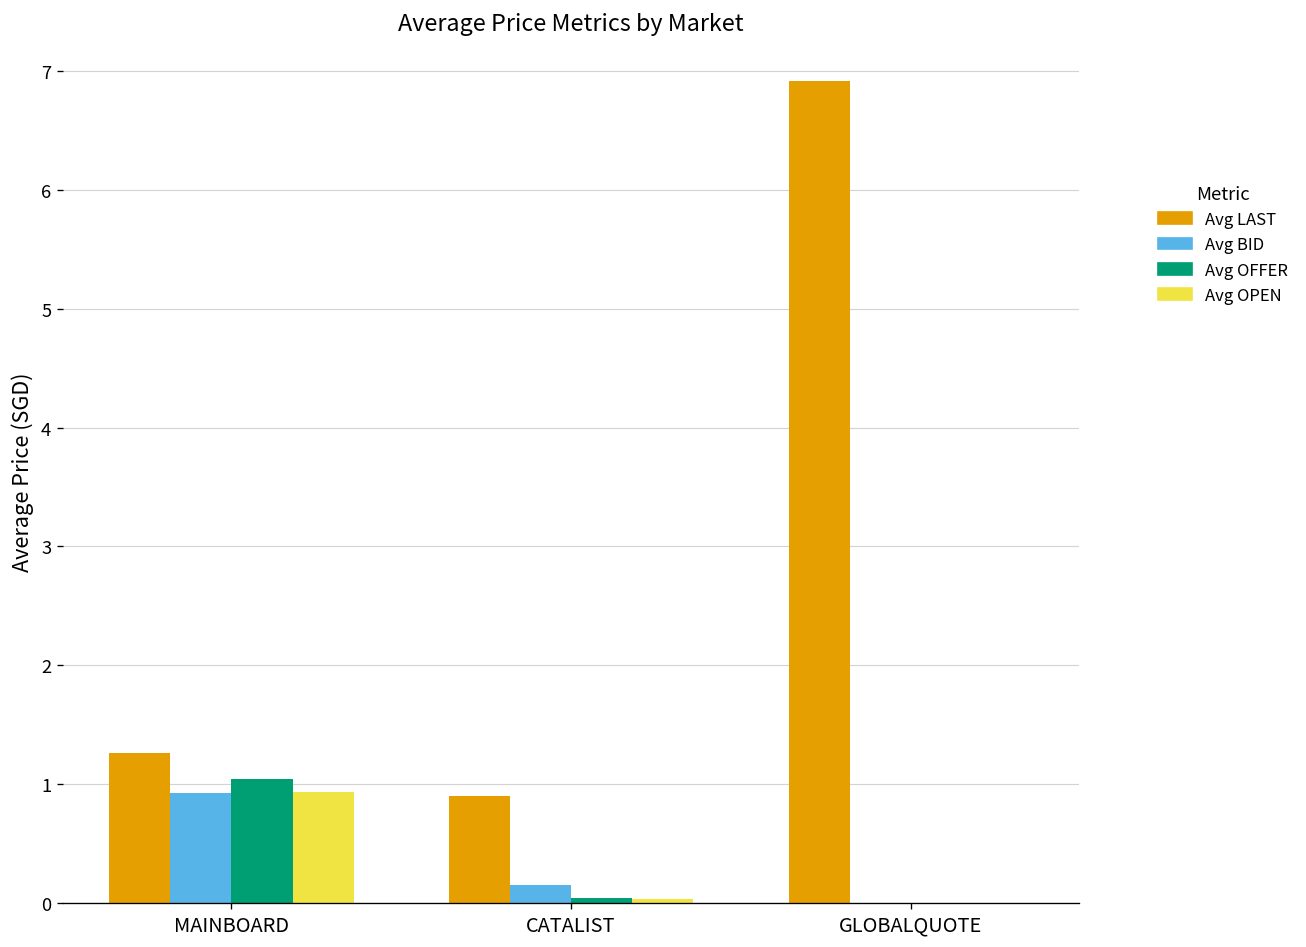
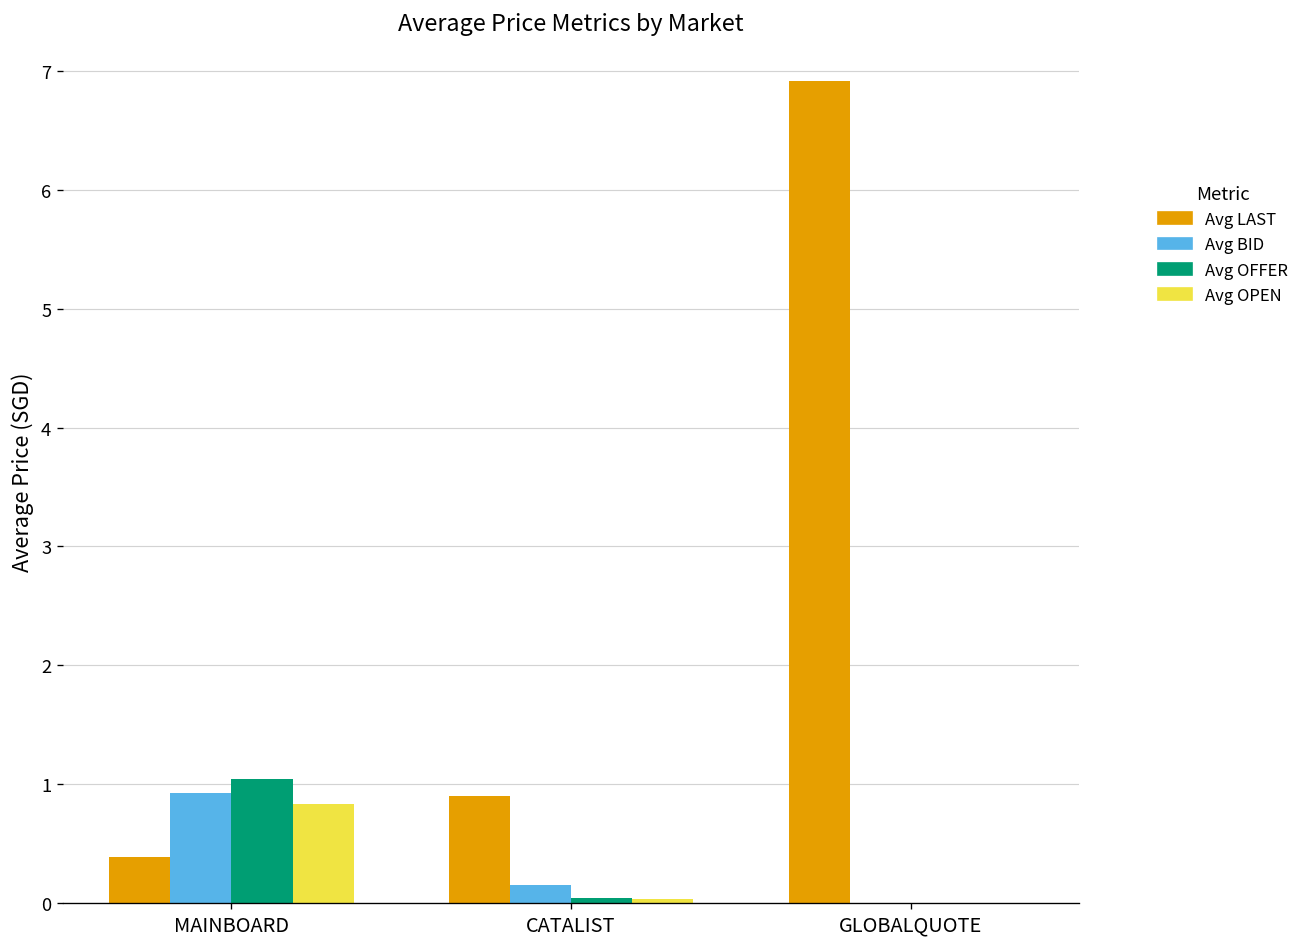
  {
    "Avg LAST": {
-     "MAINBOARD": 1.3,
+     "MAINBOARD": 0.4,
      "CATALIST": 0.9,
      "GLOBALQUOTE": 6.9
    },
    "Avg BID": {
      "MAINBOARD": 0.9,
      "CATALIST": 0.2,
      "GLOBALQUOTE": 0.0
    },
    "Avg OFFER": {
      "MAINBOARD": 1.0,
      "CATALIST": 0.0,
      "GLOBALQUOTE": 0.0
    },
    "Avg OPEN": {
-     "MAINBOARD": 0.9,
+     "MAINBOARD": 0.8,
      "CATALIST": 0.0,
      "GLOBALQUOTE": 0.0
    }
  }
